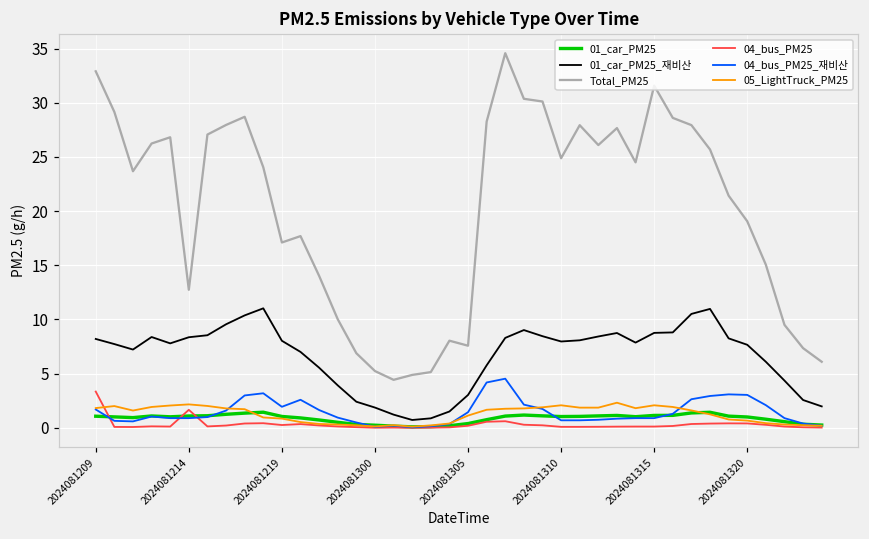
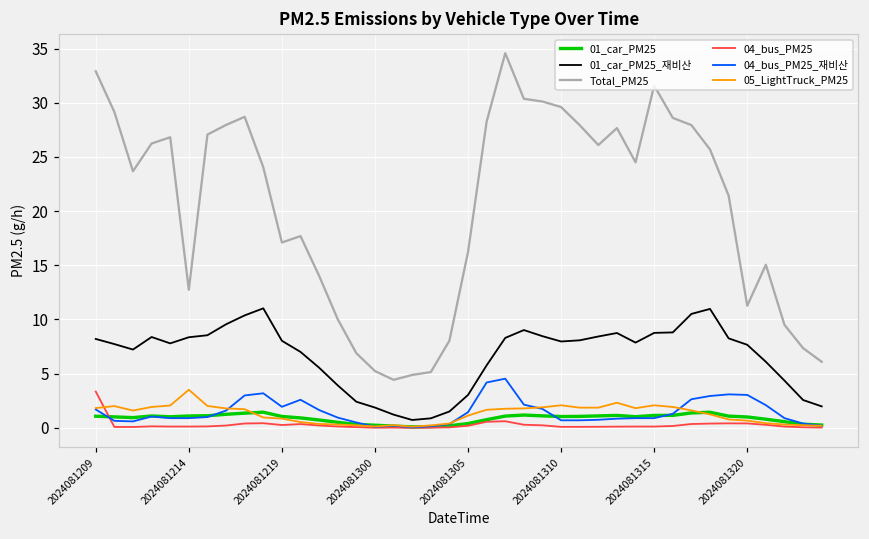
  {
    "01_car_PM25": {
      "2024081209": 1,
      "2024081310": 1,
      "2024081320": 1
    },
    "01_car_PM25_재비산": {
      "2024081209": 8,
      "2024081214": 8,
      "2024081219": 8,
      "2024081300": 2,
      "2024081305": 3,
      "2024081310": 8,
      "2024081315": 9,
      "2024081320": 8
    },
    "Total_PM25": {
      "2024081209": 33,
      "2024081214": 13,
      "2024081219": 17,
      "2024081300": 5,
-     "2024081305": 8,
-     "2024081310": 25,
-     "2024081320": 19
+     "2024081305": 16,
+     "2024081310": 30,
+     "2024081320": 11
    },
    "04_bus_PM25": {
      "2024081209": 3,
-     "2024081214": 2,
+     "2024081214": 0,
      "2024081219": 0,
      "2024081310": 0,
      "2024081315": 0
    },
    "04_bus_PM25_재비산": {
      "2024081219": 2,
      "2024081305": 1,
      "2024081310": 1,
      "2024081320": 3
    },
    "05_LightTruck_PM25": {
-     "2024081214": 2,
+     "2024081214": 4,
      "2024081305": 1,
      "2024081310": 2,
      "2024081315": 2
    }
  }
